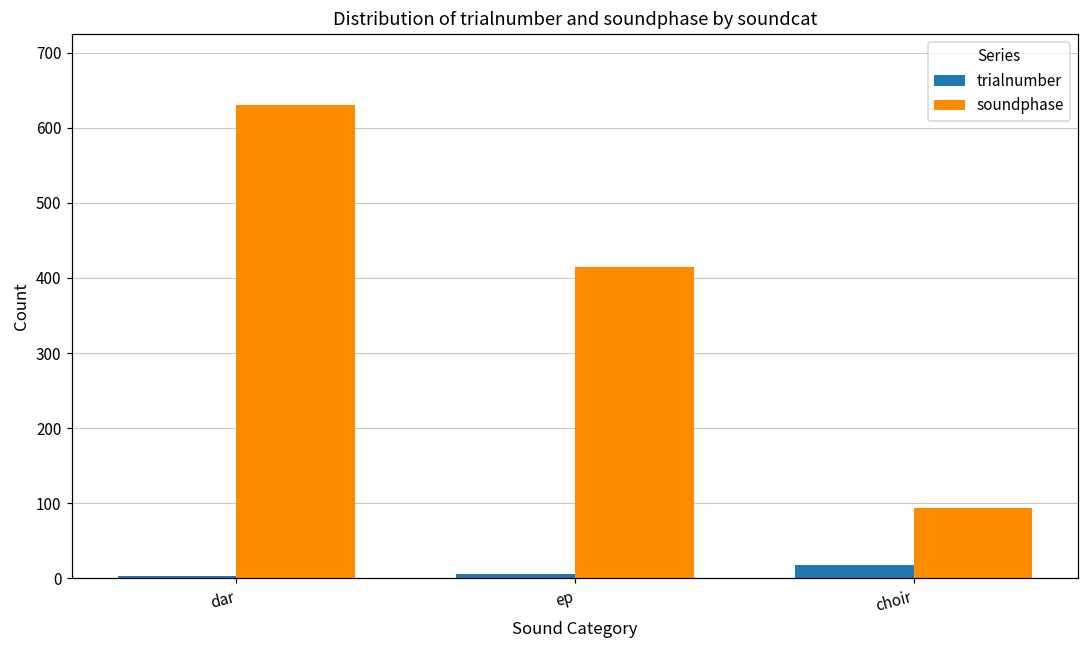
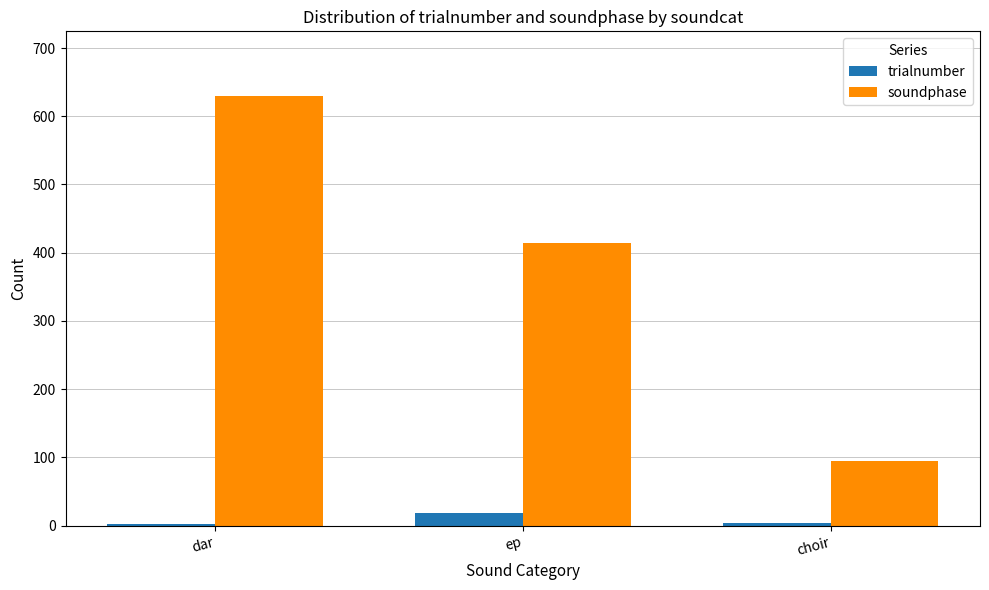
  {
    "trialnumber": {
-     "ep": 10,
-     "choir": 20
+     "ep": 20,
+     "choir": 0
    },
    "soundphase": {
      "dar": 630,
      "ep": 410,
      "choir": 90
    }
  }
